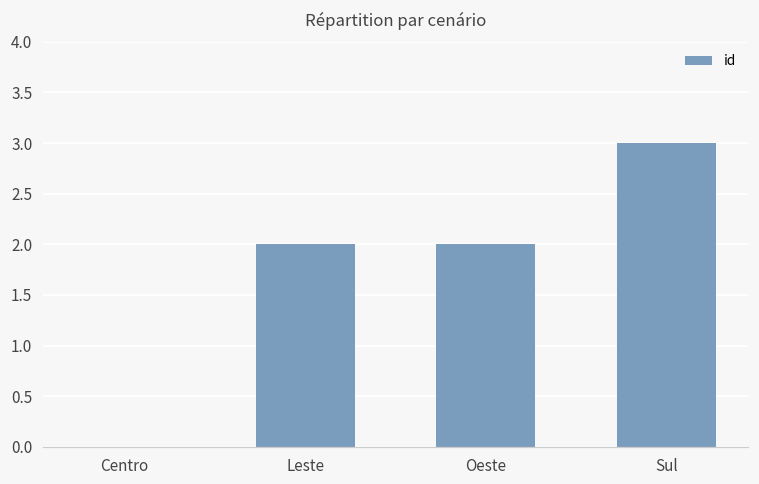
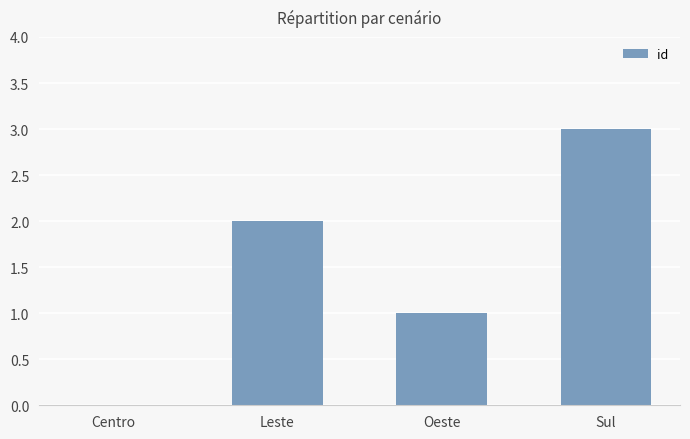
  {
    "Centro": 0,
    "Leste": 2,
-   "Oeste": 2,
+   "Oeste": 1,
    "Sul": 3
  }
